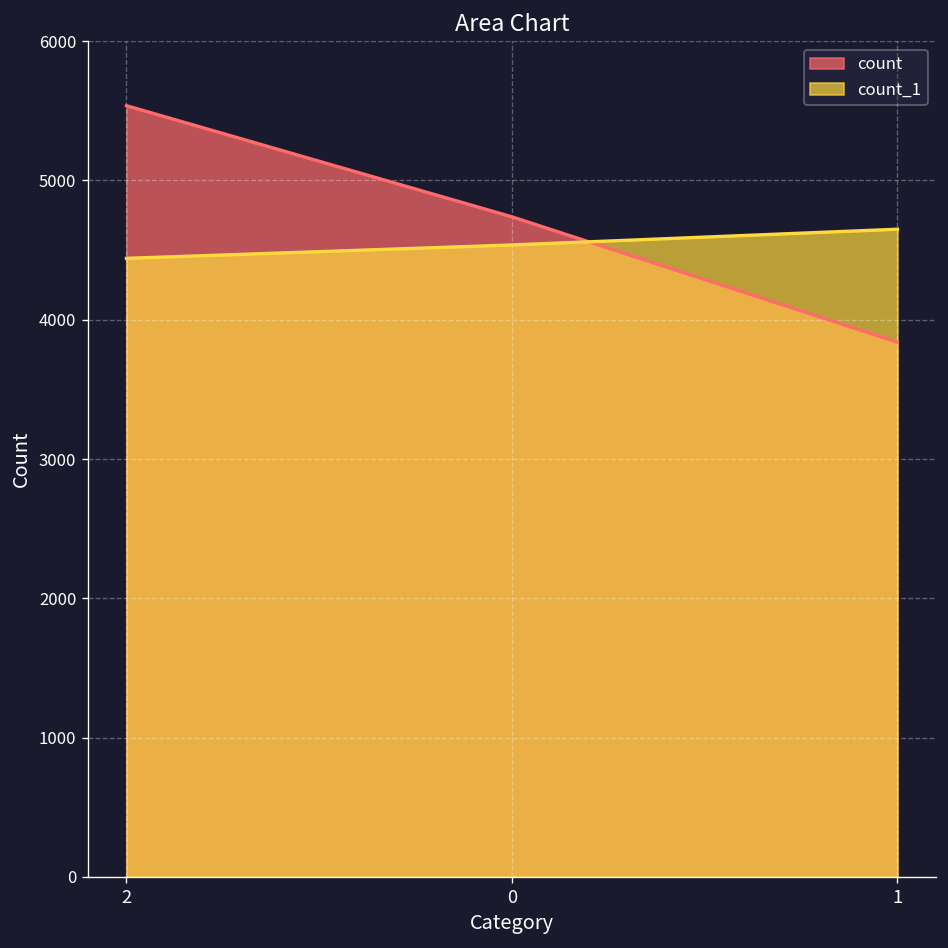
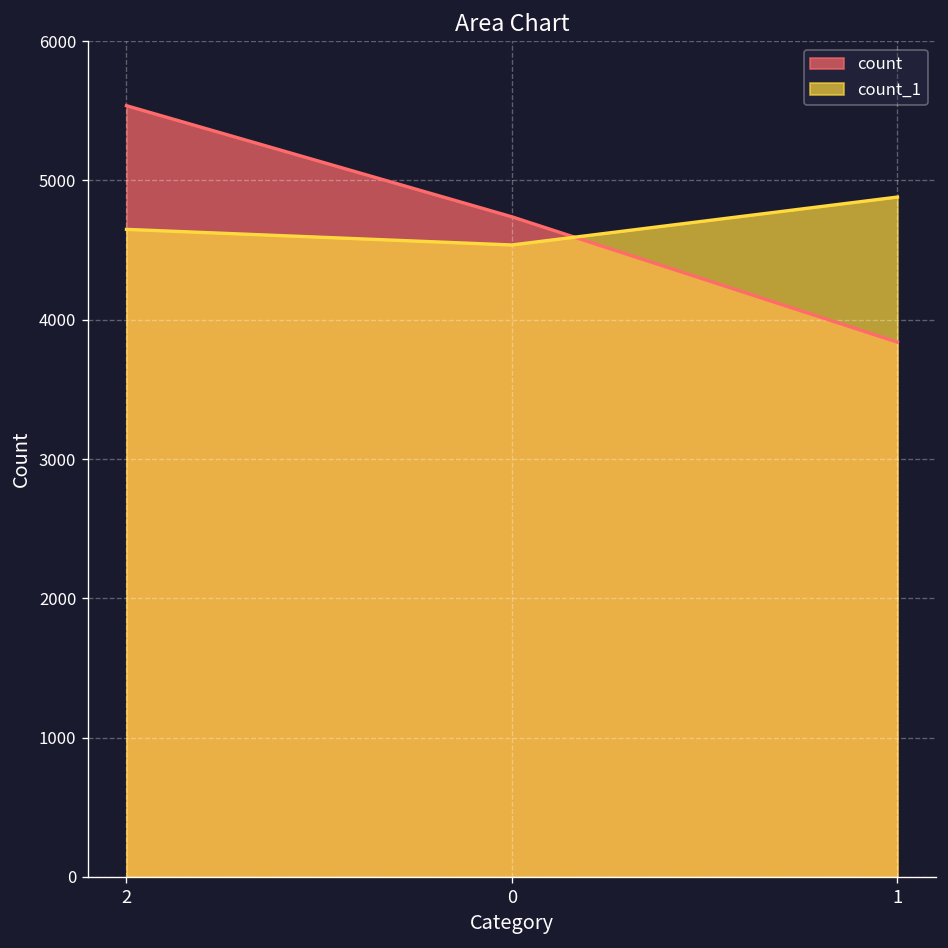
  {
    "count": {
      "2": 5540,
      "0": 4740,
      "1": 3840
    },
    "count_1": {
-     "2": 4440,
+     "2": 4650,
      "0": 4540,
-     "1": 4650
+     "1": 4880
    }
  }
